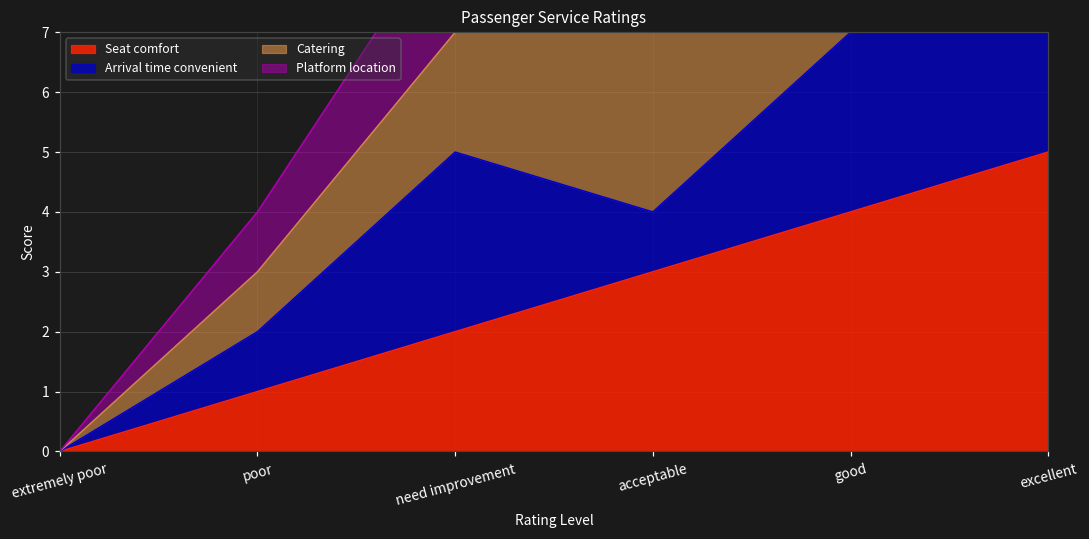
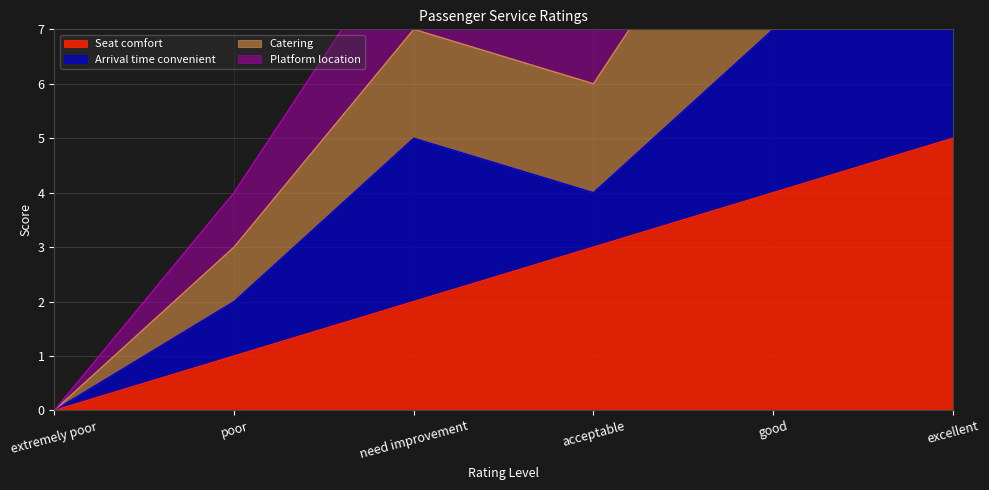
  {
    "Seat comfort": {
      "poor": 1,
      "need improvement": 2,
      "acceptable": 3,
      "good": 4,
      "excellent": 5
    },
    "Arrival time convenient": {
      "poor": 2,
      "need improvement": 5,
      "acceptable": 4,
      "good": 7
    },
    "Catering": {
      "poor": 1,
      "need improvement": 2,
-     "acceptable": 3
+     "acceptable": 2
    },
    "Platform location": {
      "poor": 1
    }
  }
